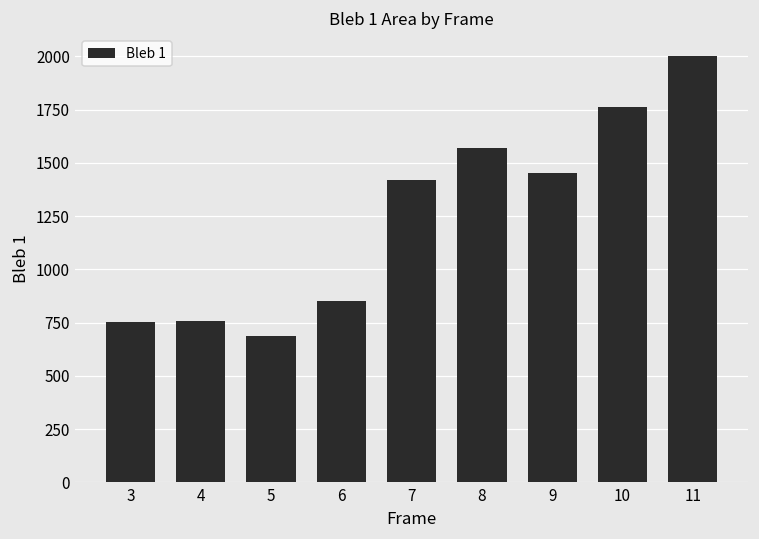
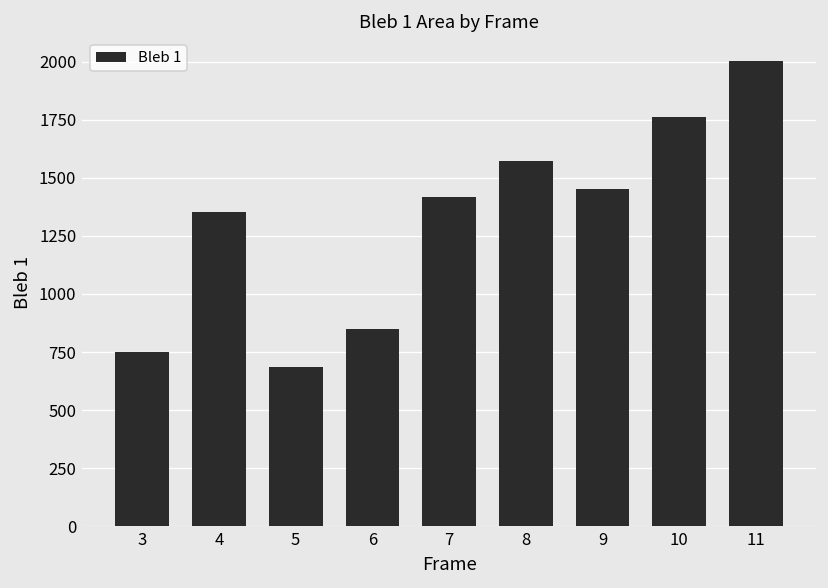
  {
    "3": 750,
-   "4": 760,
+   "4": 1350,
    "5": 690,
    "6": 850,
    "7": 1420,
    "8": 1570,
    "9": 1450,
    "10": 1760,
    "11": 2000
  }
